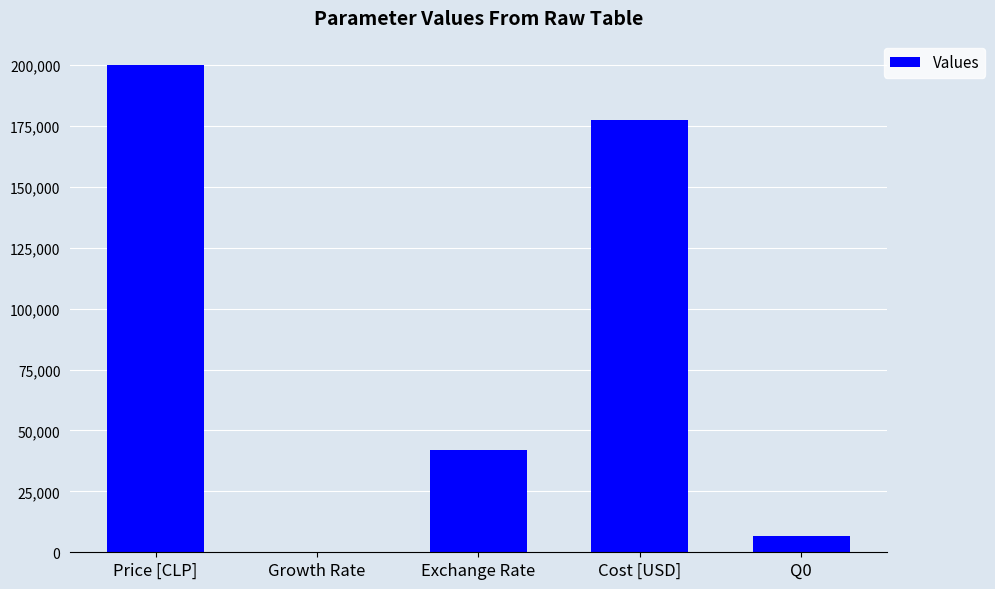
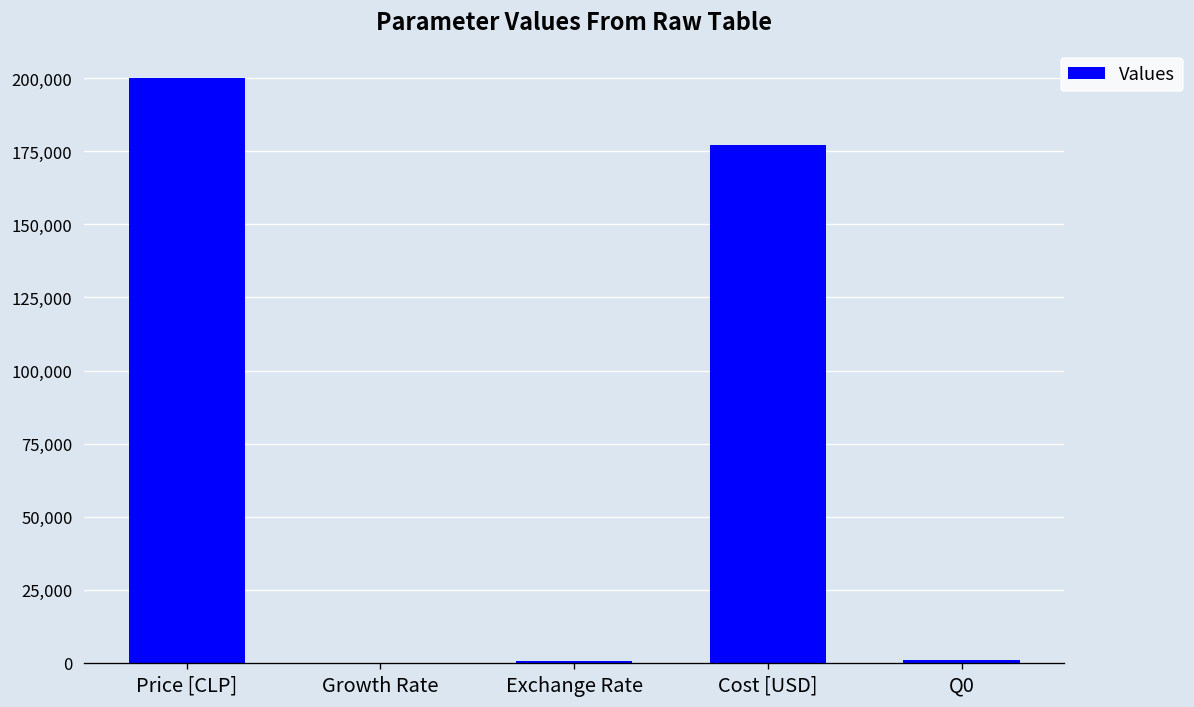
  {
    "Price [CLP]": "200,000",
-   "Exchange Rate": "42,000",
+   "Exchange Rate": "1,000",
    "Cost [USD]": "177,000",
-   "Q0": "7,000"
+   "Q0": "1,000"
  }
